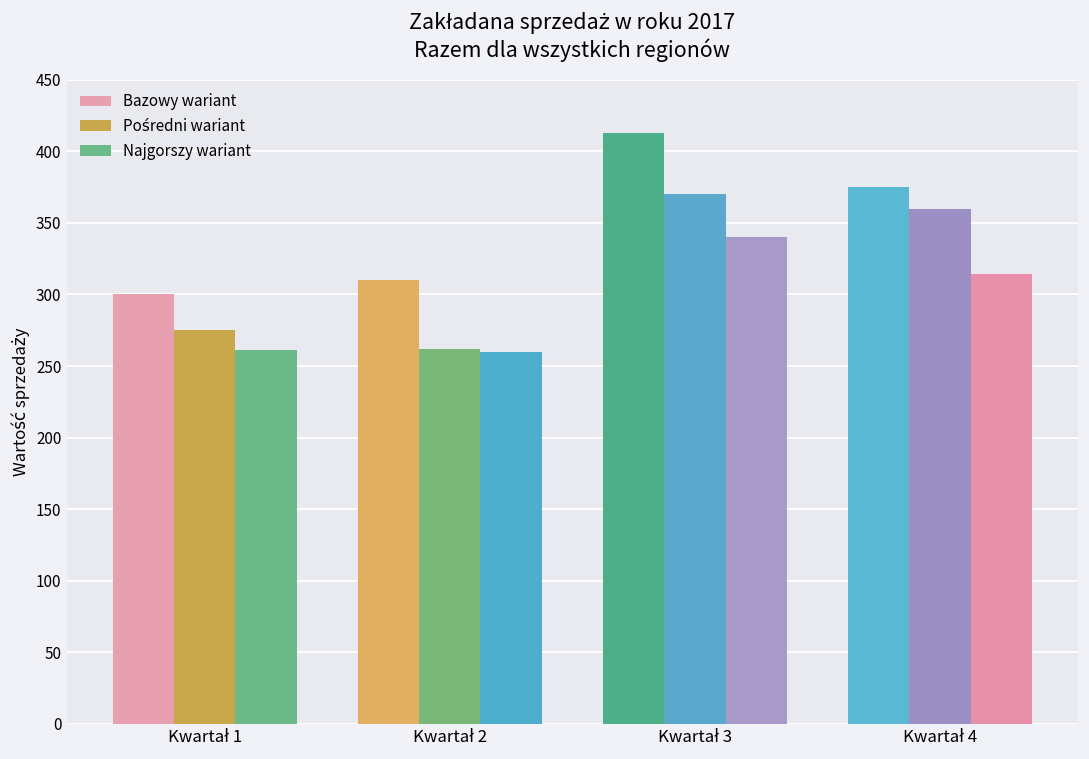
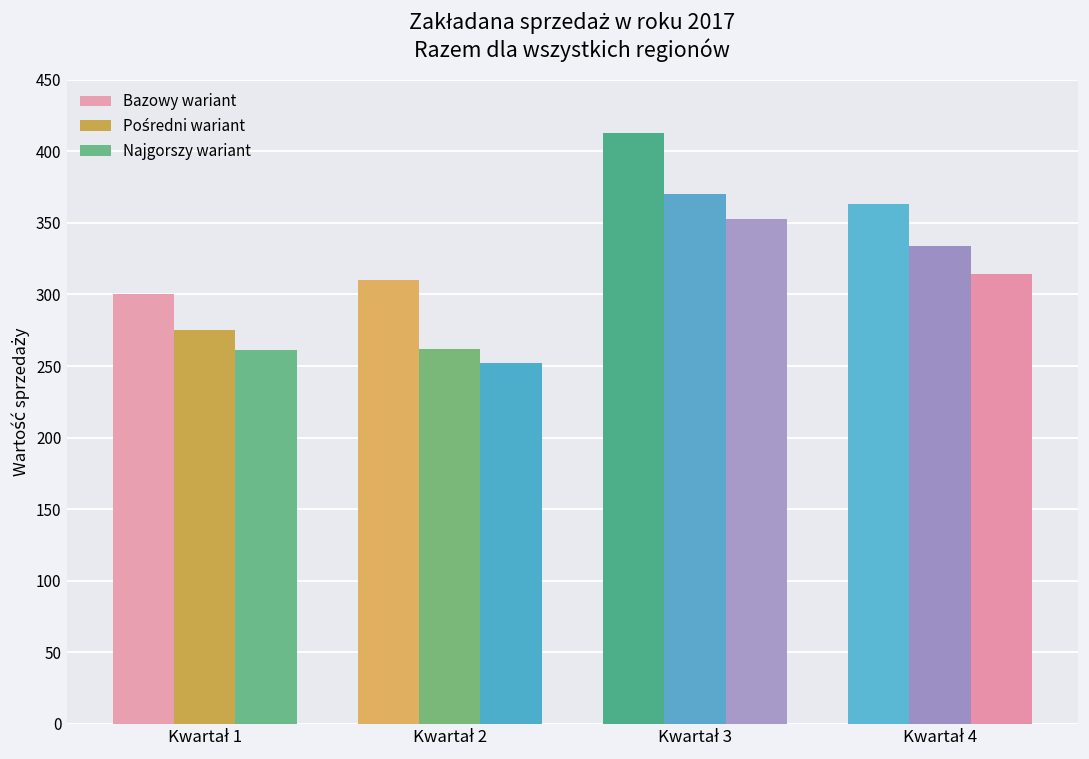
  {
    "Bazowy wariant": {
      "Kwartał 1": 300,
      "Kwartał 2": 310,
      "Kwartał 3": 413,
-     "Kwartał 4": 375
+     "Kwartał 4": 363
    },
    "Pośredni wariant": {
      "Kwartał 1": 275,
      "Kwartał 2": 262,
      "Kwartał 3": 370,
-     "Kwartał 4": 360
+     "Kwartał 4": 334
    },
    "Najgorszy wariant": {
      "Kwartał 1": 261,
-     "Kwartał 2": 260,
-     "Kwartał 3": 340,
+     "Kwartał 2": 252,
+     "Kwartał 3": 353,
      "Kwartał 4": 314
    }
  }
